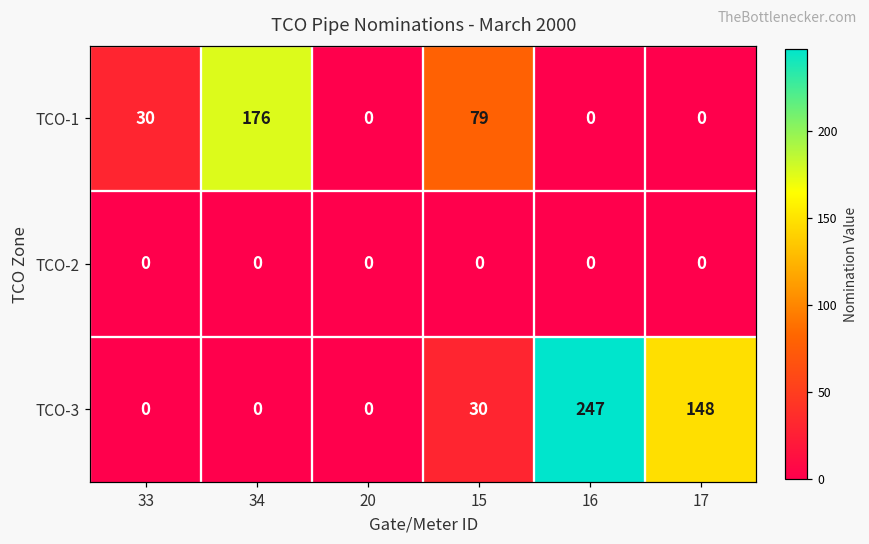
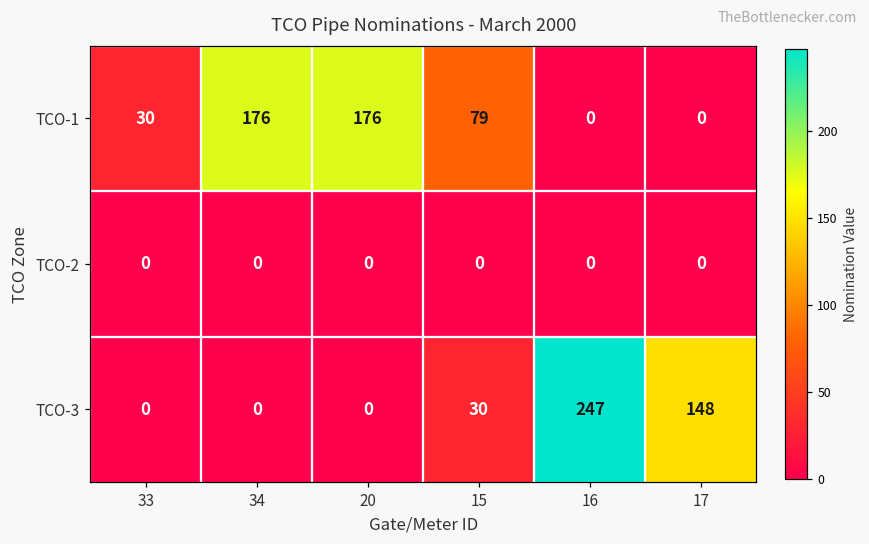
  {
    "TCO-1": {
      "33": 30,
      "34": 176,
-     "20": 0,
+     "20": 176,
      "15": 79,
      "16": 0,
      "17": 0
    },
    "TCO-2": {
      "33": 0,
      "34": 0,
      "20": 0,
      "15": 0,
      "16": 0,
      "17": 0
    },
    "TCO-3": {
      "33": 0,
      "34": 0,
      "20": 0,
      "15": 30,
      "16": 247,
      "17": 148
    }
  }
